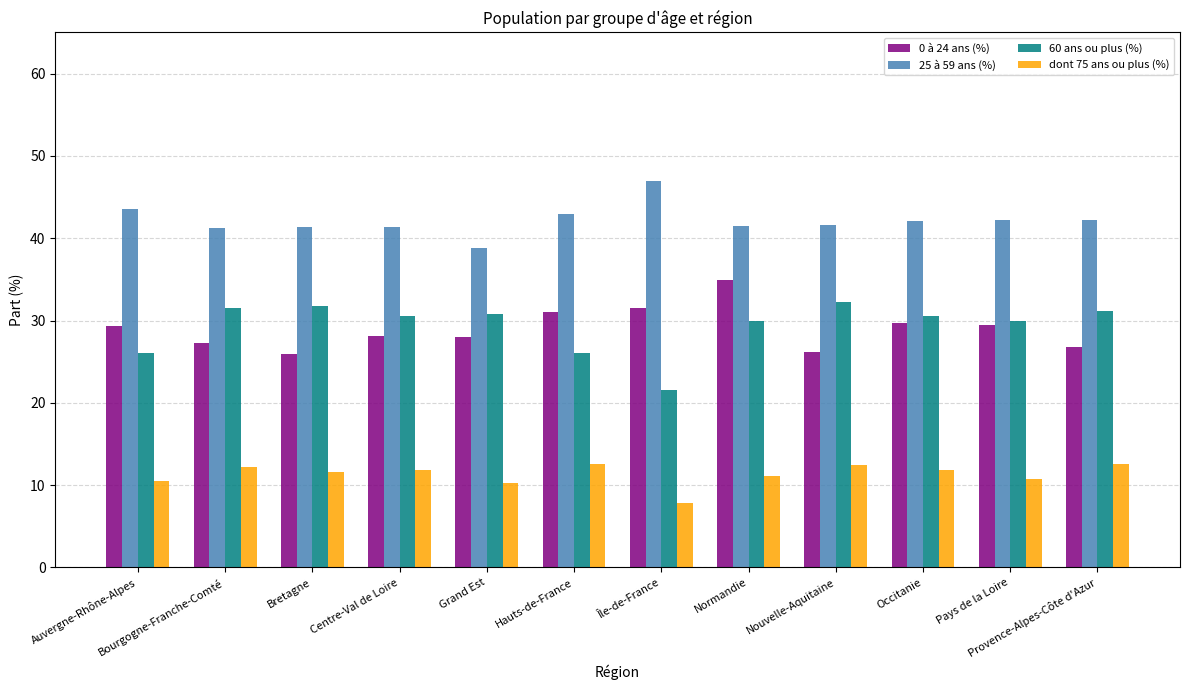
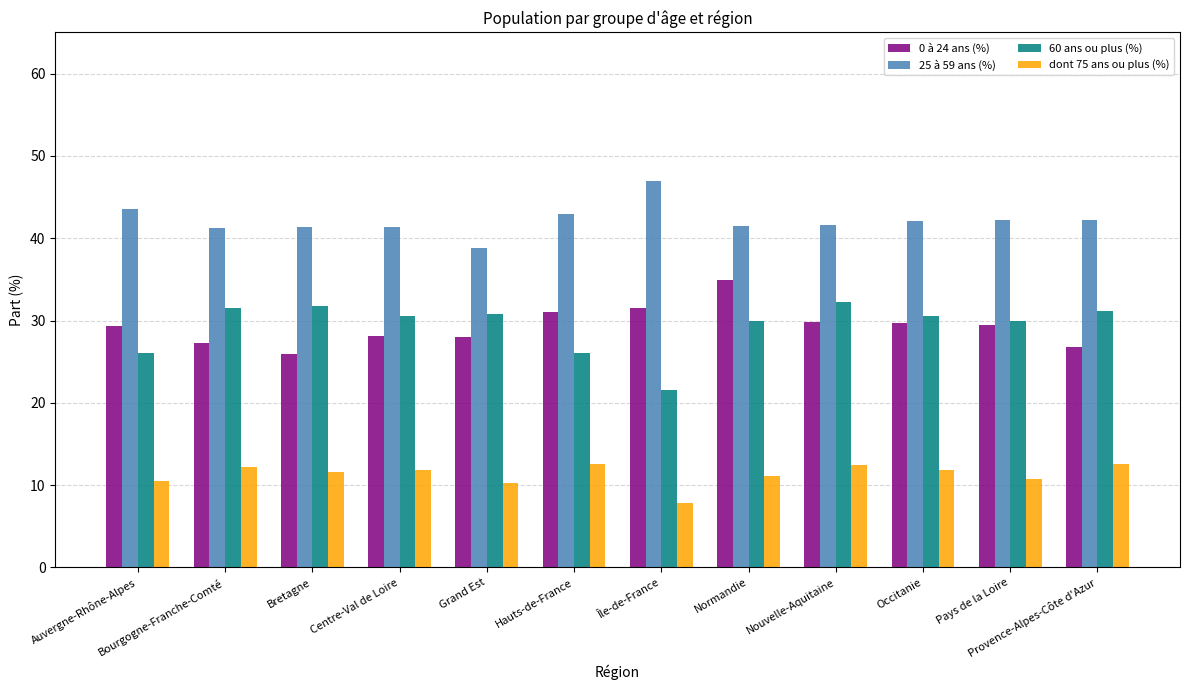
  {
    "0 à 24 ans (%)": {
      "Auvergne-Rhône-Alpes": 29,
      "Bourgogne-Franche-Comté": 27,
      "Bretagne": 26,
      "Centre-Val de Loire": 28,
      "Grand Est": 28,
      "Hauts-de-France": 31,
      "Île-de-France": 32,
      "Normandie": 35,
-     "Nouvelle-Aquitaine": 26,
+     "Nouvelle-Aquitaine": 30,
      "Occitanie": 30,
      "Pays de la Loire": 29,
      "Provence-Alpes-Côte d'Azur": 27
    },
    "25 à 59 ans (%)": {
      "Auvergne-Rhône-Alpes": 44,
      "Bourgogne-Franche-Comté": 41,
      "Bretagne": 41,
      "Centre-Val de Loire": 41,
      "Grand Est": 39,
      "Hauts-de-France": 43,
      "Île-de-France": 47,
      "Normandie": 42,
      "Nouvelle-Aquitaine": 42,
      "Occitanie": 42,
      "Pays de la Loire": 42,
      "Provence-Alpes-Côte d'Azur": 42
    },
    "60 ans ou plus (%)": {
      "Auvergne-Rhône-Alpes": 26,
      "Bourgogne-Franche-Comté": 32,
      "Bretagne": 32,
      "Centre-Val de Loire": 31,
      "Grand Est": 31,
      "Hauts-de-France": 26,
      "Île-de-France": 22,
      "Normandie": 30,
      "Nouvelle-Aquitaine": 32,
      "Occitanie": 31,
      "Pays de la Loire": 30,
      "Provence-Alpes-Côte d'Azur": 31
    },
    "dont 75 ans ou plus (%)": {
      "Auvergne-Rhône-Alpes": 11,
      "Bourgogne-Franche-Comté": 12,
      "Bretagne": 12,
      "Centre-Val de Loire": 12,
      "Grand Est": 10,
      "Hauts-de-France": 13,
      "Île-de-France": 8,
      "Normandie": 11,
      "Nouvelle-Aquitaine": 13,
      "Occitanie": 12,
      "Pays de la Loire": 11,
      "Provence-Alpes-Côte d'Azur": 13
    }
  }
